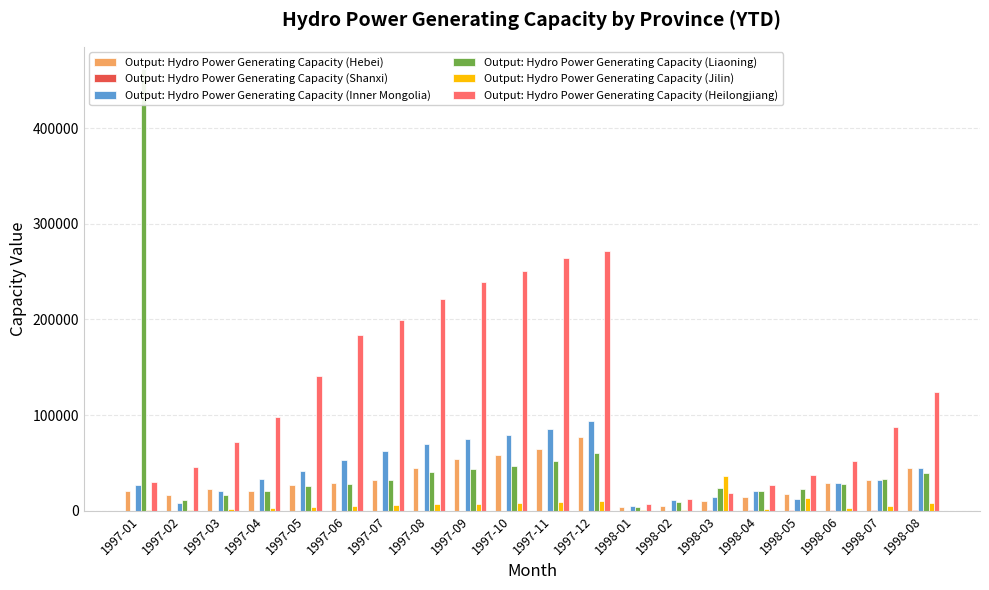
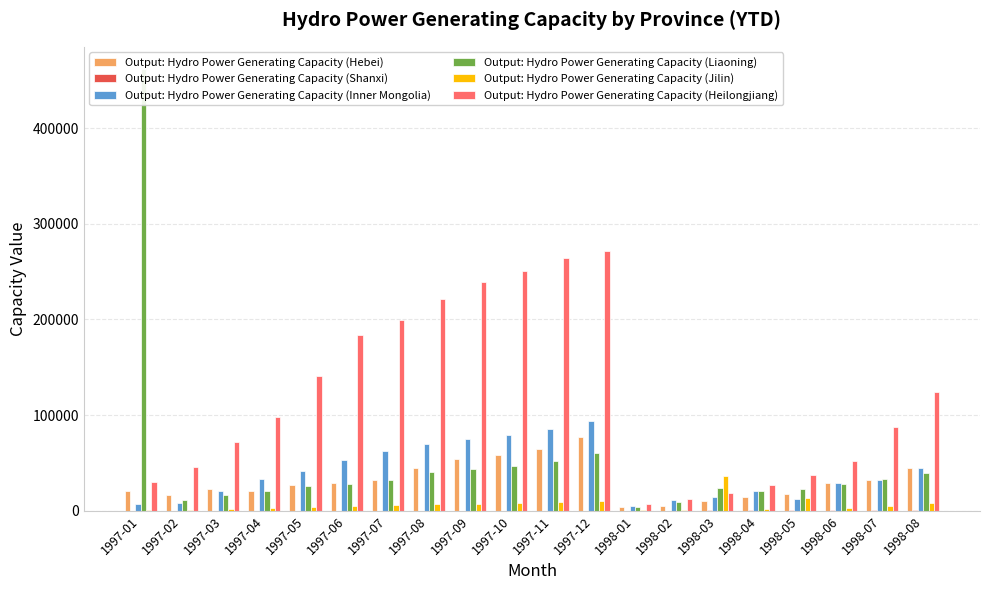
  {
    "Output: Hydro Power Generating Capacity (Inner Mongolia)": {
-     "1997-01": 30000,
+     "1997-01": 10000,
      "1997-02": 10000,
      "1997-03": 20000,
      "1997-04": 30000,
      "1997-05": 40000,
      "1997-06": 50000,
      "1997-07": 60000,
      "1997-08": 70000,
      "1997-09": 80000,
      "1997-10": 80000,
      "1997-11": 90000,
      "1997-12": 90000,
      "1998-01": 10000,
      "1998-02": 10000,
      "1998-03": 10000,
      "1998-04": 20000,
      "1998-05": 10000,
      "1998-06": 30000,
      "1998-07": 30000,
      "1998-08": 40000
    },
    "Output: Hydro Power Generating Capacity (Liaoning)": {
      "1997-02": 10000,
      "1997-03": 20000,
      "1997-04": 20000,
      "1997-05": 30000,
      "1997-06": 30000,
      "1997-07": 30000,
      "1997-08": 40000,
      "1997-09": 40000,
      "1997-10": 50000,
      "1997-11": 50000,
      "1997-12": 60000,
      "1998-01": 0,
      "1998-02": 10000,
      "1998-03": 20000,
      "1998-04": 20000,
      "1998-05": 20000,
      "1998-06": 30000,
      "1998-07": 30000,
      "1998-08": 40000
    },
    "Output: Hydro Power Generating Capacity (Jilin)": {
      "1997-04": 0,
      "1997-05": 0,
      "1997-06": 0,
      "1997-07": 10000,
      "1997-08": 10000,
      "1997-09": 10000,
      "1997-10": 10000,
      "1997-11": 10000,
      "1997-12": 10000,
      "1998-03": 40000,
      "1998-05": 10000,
      "1998-06": 0,
      "1998-07": 10000,
      "1998-08": 10000
    }
  }
